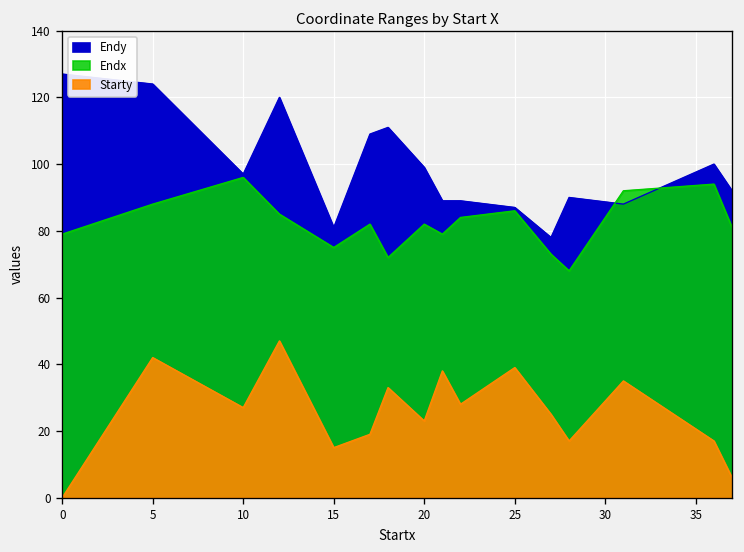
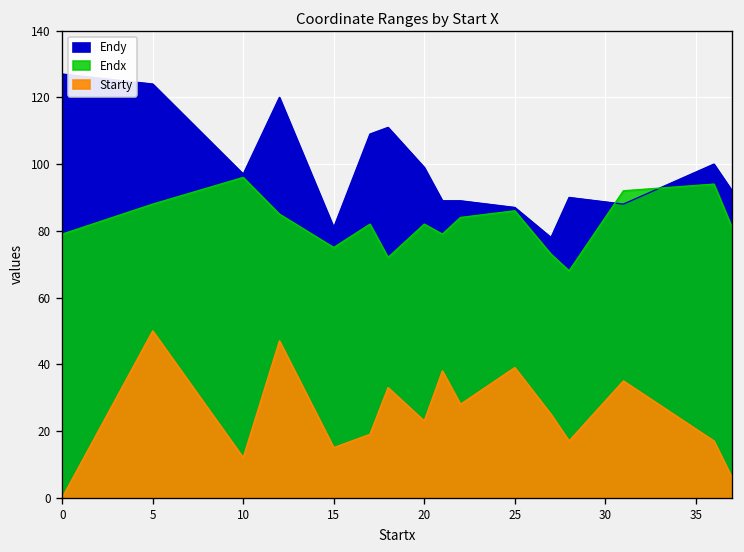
  {
    "Endy": {
      "0": 127,
      "5": 124,
      "10": 97,
      "15": 81,
      "20": 99,
      "25": 87
    },
    "Endx": {
      "0": 79,
      "5": 88,
      "10": 96,
      "15": 75,
      "20": 82,
      "25": 86
    },
    "Starty": {
      "0": 0,
-     "5": 42,
-     "10": 27,
+     "5": 50,
+     "10": 12,
      "15": 15,
      "20": 23,
      "25": 39
    }
  }
